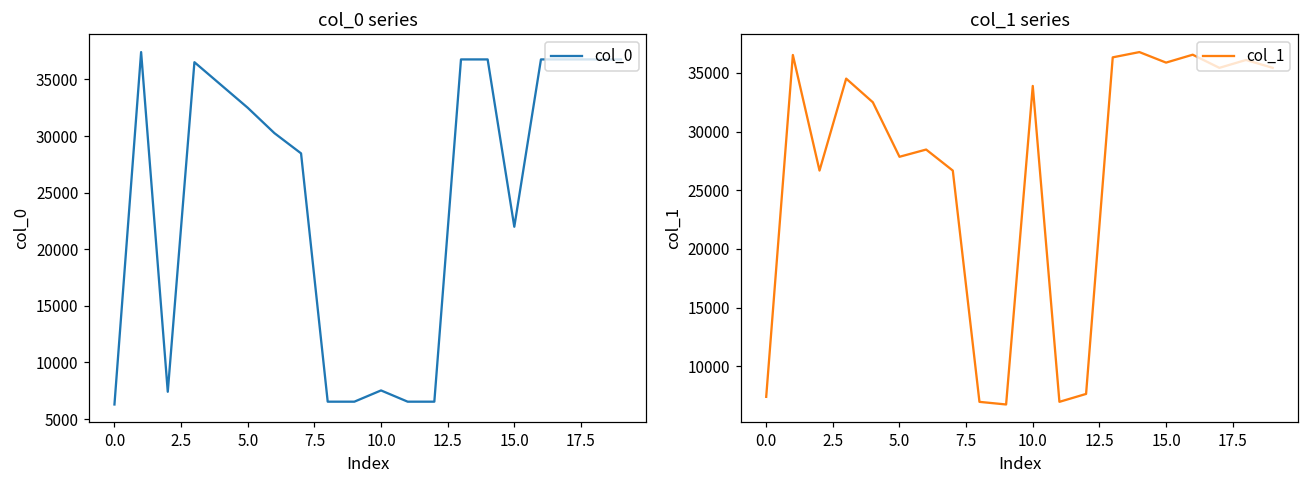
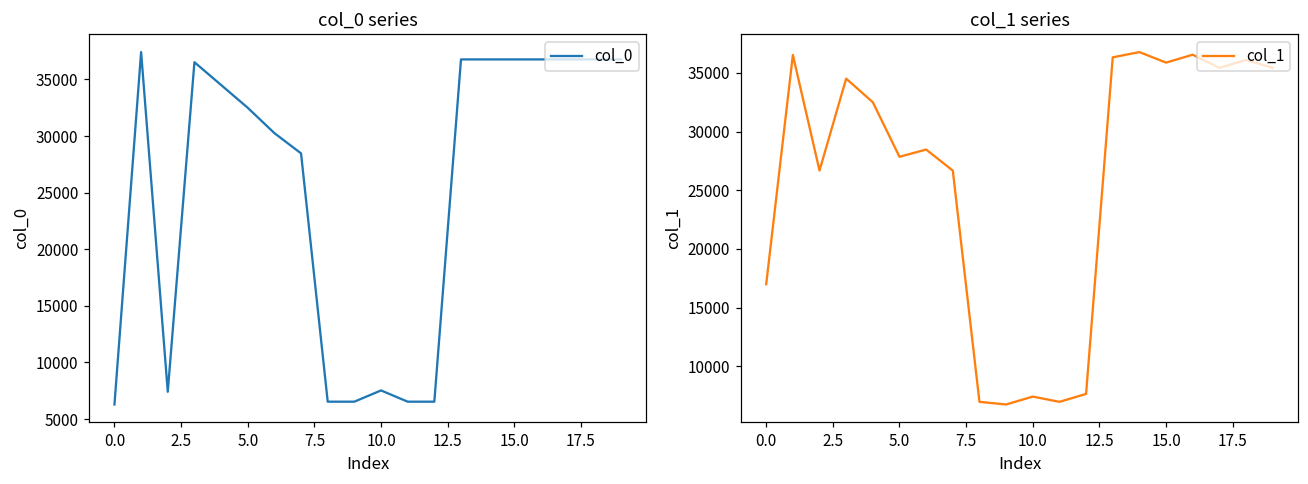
  {
    "col_0 series": {
      "0.0": 6300,
      "5.0": 32500,
      "10.0": 7500,
-     "15.0": 22000
+     "15.0": 36800
    },
    "col_1 series": {
-     "0.0": 7400,
+     "0.0": 17000,
      "5.0": 27900,
-     "10.0": 33900,
+     "10.0": 7400,
      "15.0": 35900
    }
  }
